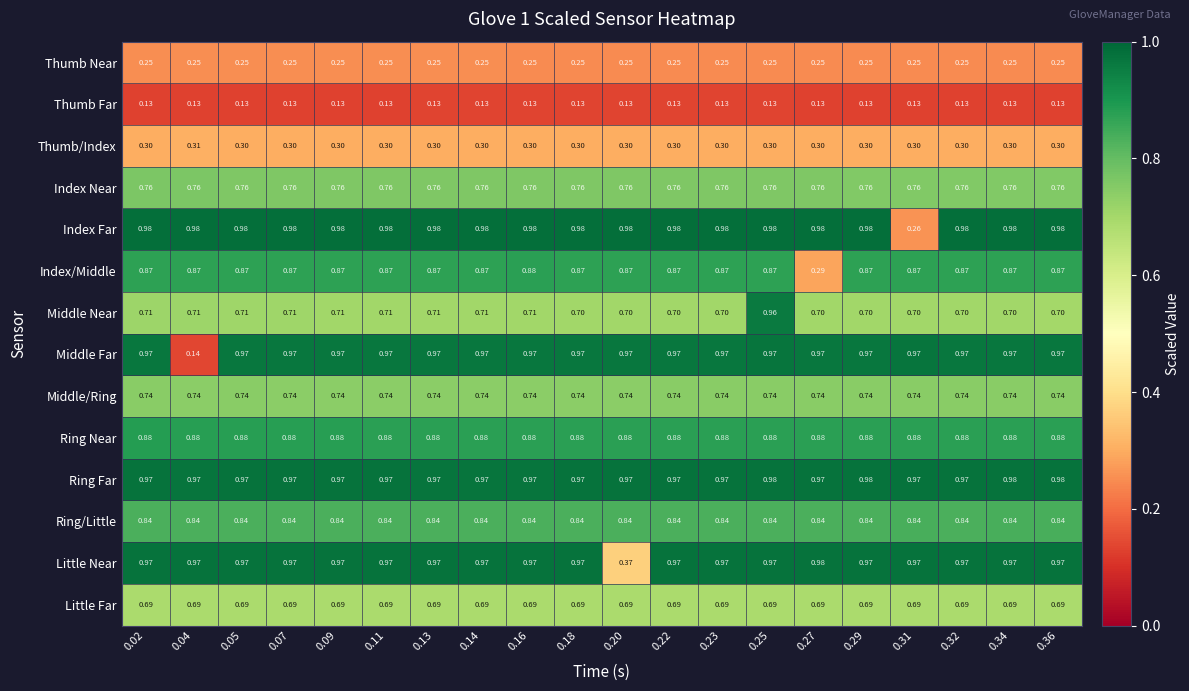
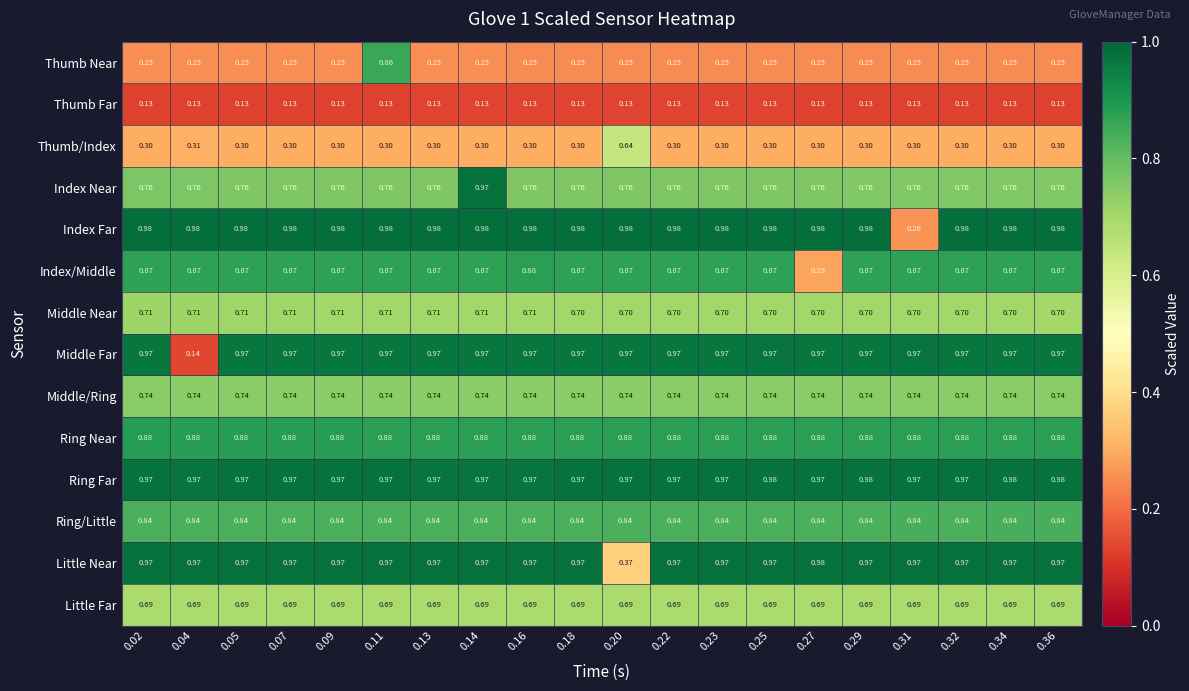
  {
    "Thumb Near": {
      "0.02": 0.25,
      "0.04": 0.25,
      "0.05": 0.25,
      "0.07": 0.25,
      "0.09": 0.25,
-     "0.11": 0.25,
+     "0.11": 0.86,
      "0.13": 0.25,
      "0.14": 0.25,
      "0.16": 0.25,
      "0.18": 0.25,
      "0.20": 0.25,
      "0.22": 0.25,
      "0.23": 0.25,
      "0.25": 0.25,
      "0.27": 0.25,
      "0.29": 0.25,
      "0.31": 0.25,
      "0.32": 0.25,
      "0.34": 0.25,
      "0.36": 0.25
    },
    "Thumb/Index": {
      "0.02": 0.30,
      "0.04": 0.31,
      "0.05": 0.30,
      "0.07": 0.30,
      "0.09": 0.30,
      "0.11": 0.30,
      "0.13": 0.30,
      "0.14": 0.30,
      "0.16": 0.30,
      "0.18": 0.30,
-     "0.20": 0.30,
+     "0.20": 0.64,
      "0.22": 0.30,
      "0.23": 0.30,
      "0.25": 0.30,
      "0.27": 0.30,
      "0.29": 0.30,
      "0.31": 0.30,
      "0.32": 0.30,
      "0.34": 0.30,
      "0.36": 0.30
    },
    "Index Near": {
      "0.02": 0.76,
      "0.04": 0.76,
      "0.05": 0.76,
      "0.07": 0.76,
      "0.09": 0.76,
      "0.11": 0.76,
      "0.13": 0.76,
-     "0.14": 0.76,
+     "0.14": 0.97,
      "0.16": 0.76,
      "0.18": 0.76,
      "0.20": 0.76,
      "0.22": 0.76,
      "0.23": 0.76,
      "0.25": 0.76,
      "0.27": 0.76,
      "0.29": 0.76,
      "0.31": 0.76,
      "0.32": 0.76,
      "0.34": 0.76,
      "0.36": 0.76
    },
    "Middle Near": {
      "0.02": 0.71,
      "0.04": 0.71,
      "0.05": 0.71,
      "0.07": 0.71,
      "0.09": 0.71,
      "0.11": 0.71,
      "0.13": 0.71,
      "0.14": 0.71,
      "0.16": 0.71,
      "0.18": 0.70,
      "0.20": 0.70,
      "0.22": 0.70,
      "0.23": 0.70,
-     "0.25": 0.96,
+     "0.25": 0.70,
      "0.27": 0.70,
      "0.29": 0.70,
      "0.31": 0.70,
      "0.32": 0.70,
      "0.34": 0.70,
      "0.36": 0.70
    }
  }
